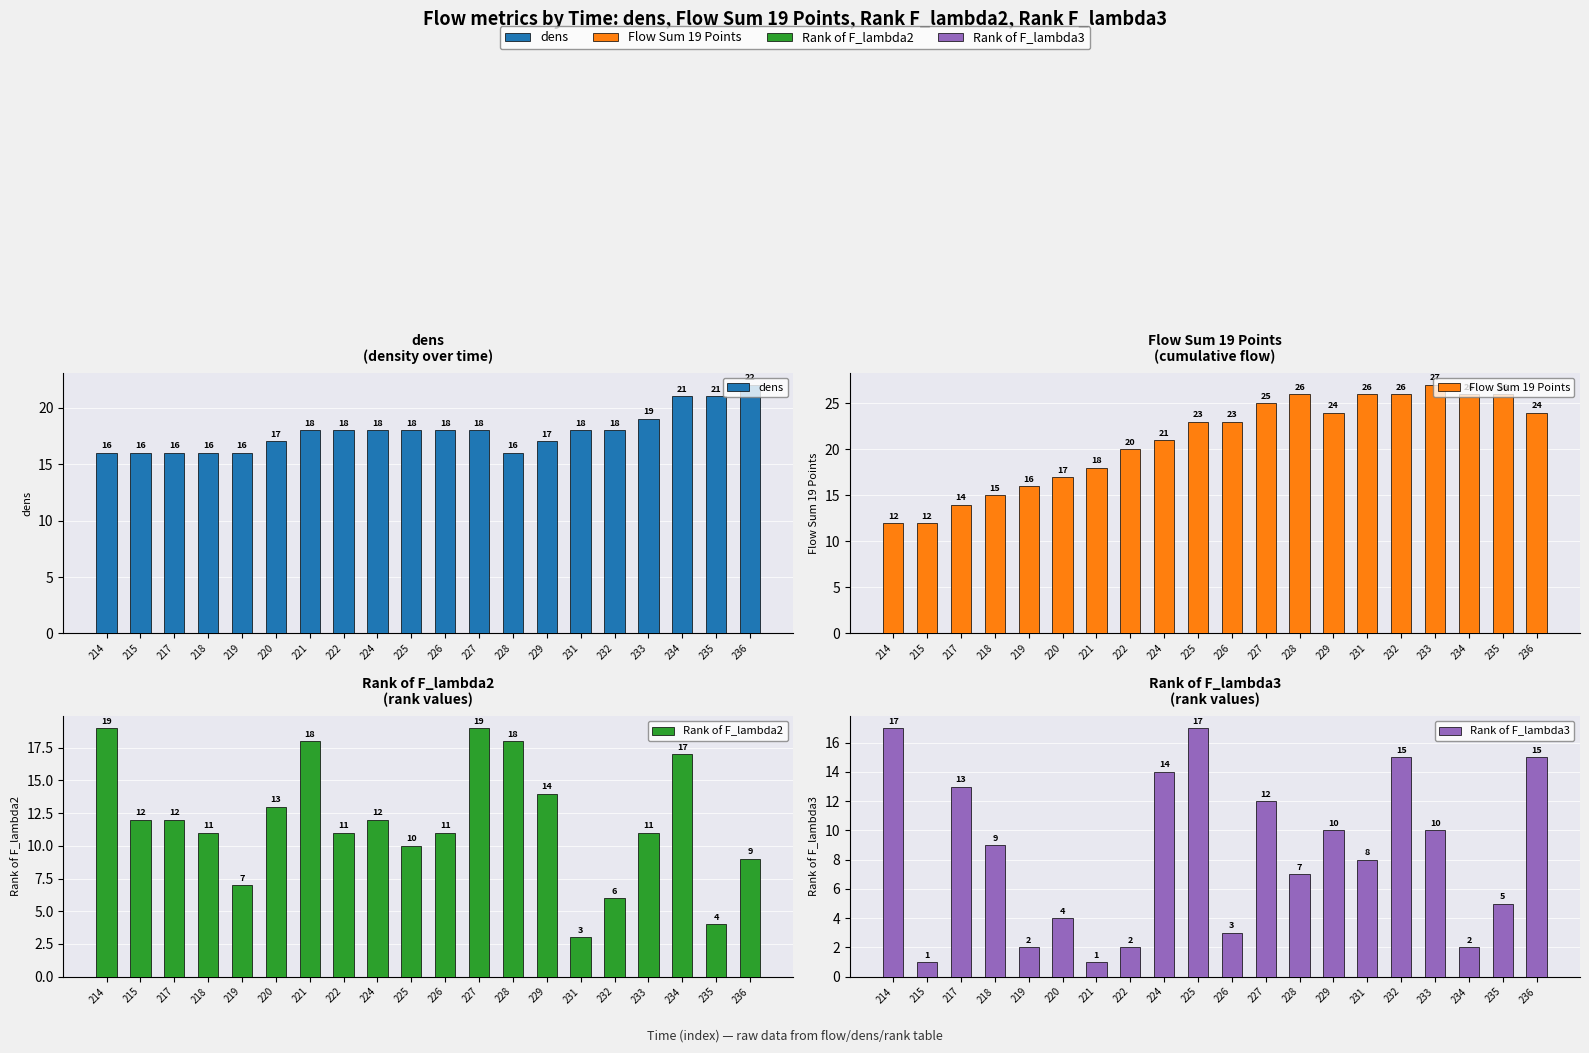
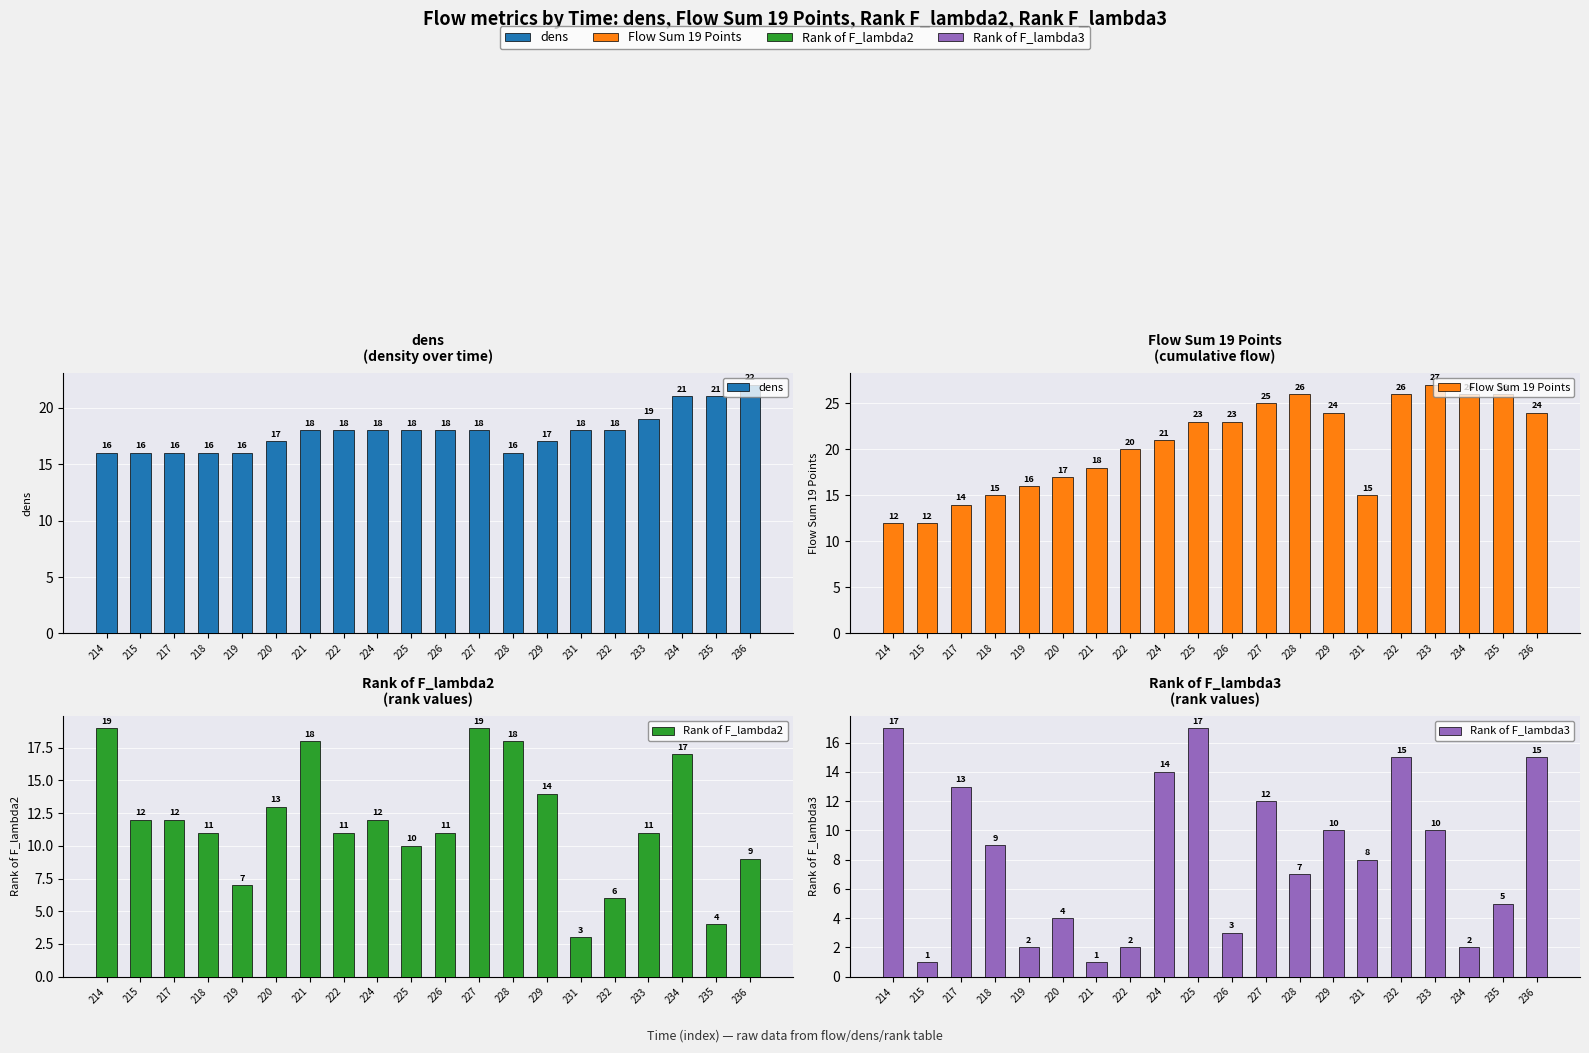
  {
    "dens (density over time)": {
      "214": 16,
      "215": 16,
      "217": 16,
      "218": 16,
      "219": 16,
      "220": 17,
      "221": 18,
      "222": 18,
      "224": 18,
      "225": 18,
      "226": 18,
      "227": 18,
      "228": 16,
      "229": 17,
      "231": 18,
      "232": 18,
      "233": 19,
      "234": 21,
      "235": 21
    },
    "Flow Sum 19 Points (cumulative flow)": {
      "214": 12,
      "215": 12,
      "217": 14,
      "218": 15,
      "219": 16,
      "220": 17,
      "221": 18,
      "222": 20,
      "224": 21,
      "225": 23,
      "226": 23,
      "227": 25,
      "228": 26,
      "229": 24,
-     "231": 26,
+     "231": 15,
      "232": 26,
      "236": 24
    },
    "Rank of F_lambda2 (rank values)": {
      "214": 19,
      "215": 12,
      "217": 12,
      "218": 11,
      "219": 7,
      "220": 13,
      "221": 18,
      "222": 11,
      "224": 12,
      "225": 10,
      "226": 11,
      "227": 19,
      "228": 18,
      "229": 14,
      "231": 3,
      "232": 6,
      "233": 11,
      "234": 17,
      "235": 4,
      "236": 9
    },
    "Rank of F_lambda3 (rank values)": {
      "214": 17,
      "215": 1,
      "217": 13,
      "218": 9,
      "219": 2,
      "220": 4,
      "221": 1,
      "222": 2,
      "224": 14,
      "225": 17,
      "226": 3,
      "227": 12,
      "228": 7,
      "229": 10,
      "231": 8,
      "232": 15,
      "233": 10,
      "234": 2,
      "235": 5,
      "236": 15
    }
  }
